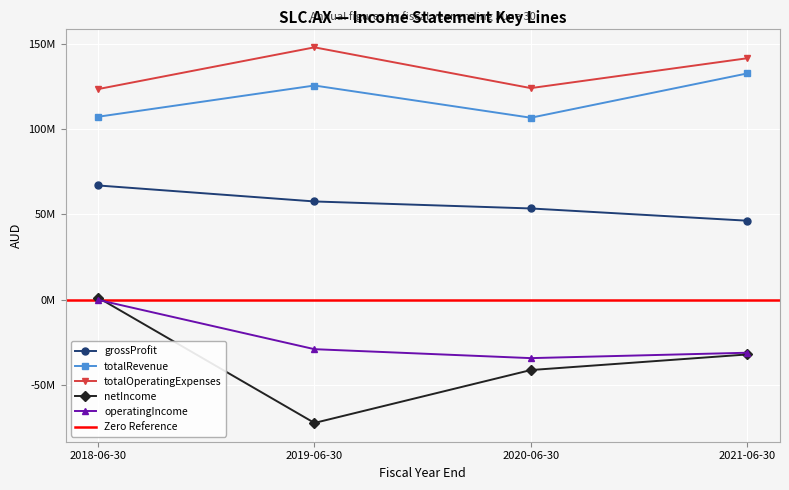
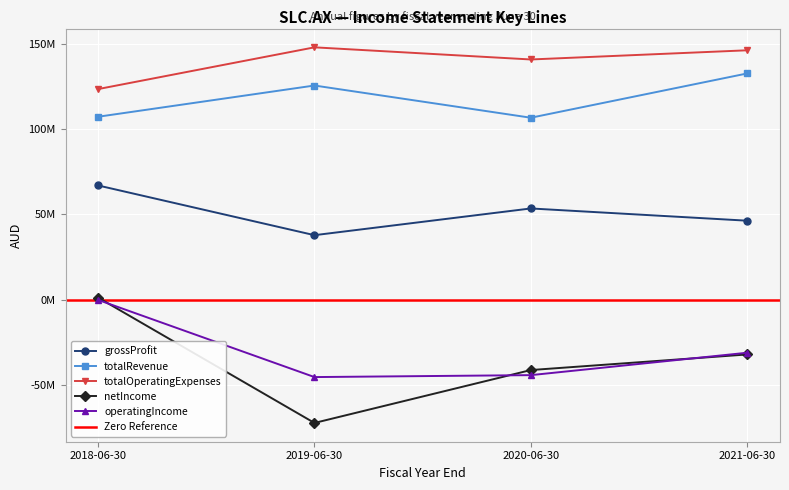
  {
    "grossProfit": {
      "2018-06-30": 67000000,
-     "2019-06-30": 58000000,
+     "2019-06-30": 38000000,
      "2020-06-30": 54000000,
      "2021-06-30": 46000000
    },
    "totalRevenue": {
      "2018-06-30": 107000000,
      "2019-06-30": 126000000,
      "2020-06-30": 107000000,
      "2021-06-30": 133000000
    },
    "totalOperatingExpenses": {
      "2018-06-30": 123000000,
-     "2020-06-30": 124000000,
-     "2021-06-30": 141000000
+     "2020-06-30": 141000000,
+     "2021-06-30": 146000000
    },
    "netIncome": {
      "2019-06-30": -72000000,
      "2020-06-30": -41000000
    },
    "operatingIncome": {
-     "2019-06-30": -29000000,
-     "2020-06-30": -34000000
+     "2019-06-30": -45000000,
+     "2020-06-30": -44000000
    }
  }
